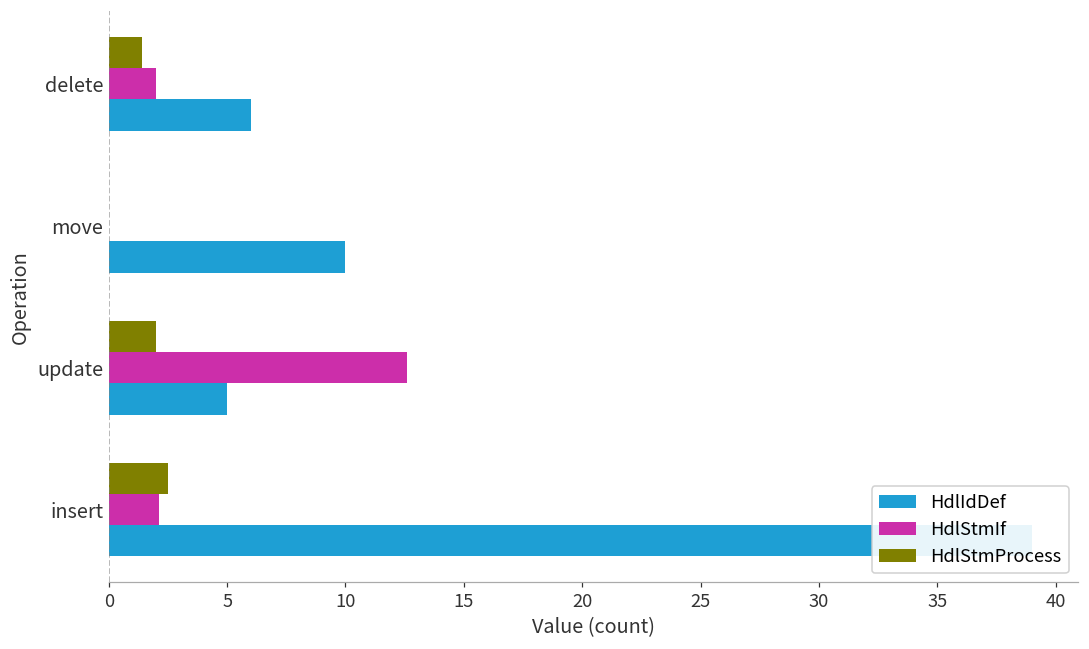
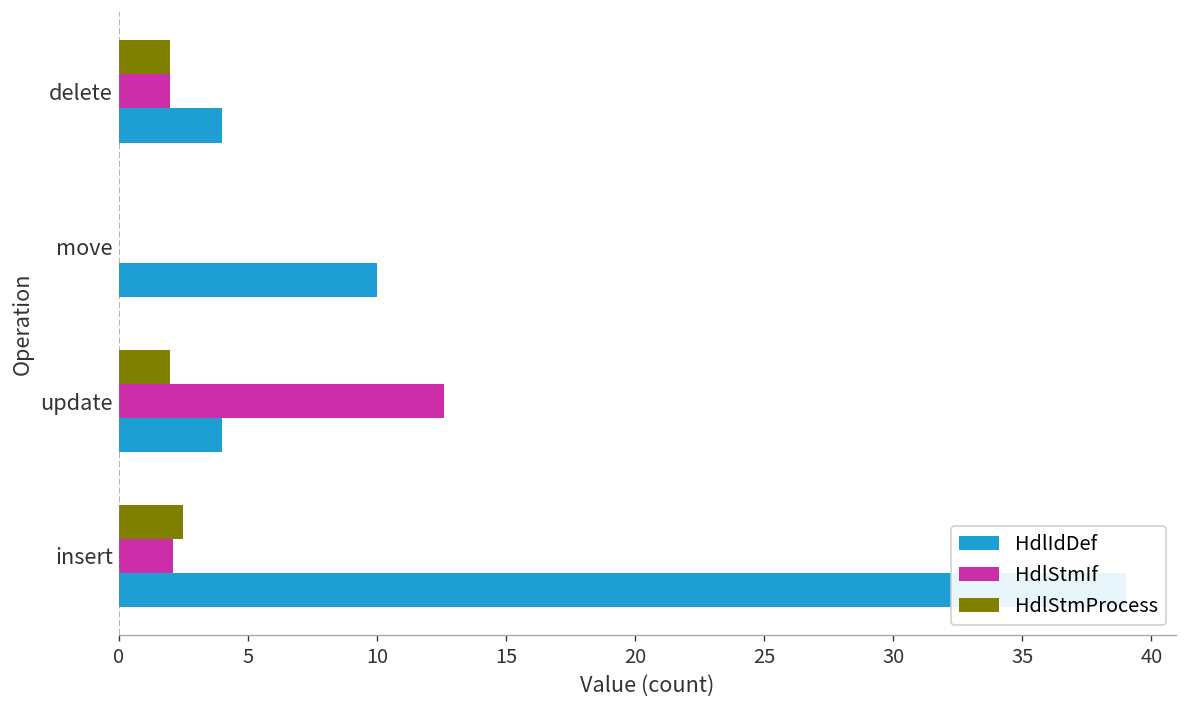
  {
    "HdlIdDef": {
-     "delete": 6,
+     "delete": 4,
      "move": 10,
-     "update": 5
+     "update": 4
    },
    "HdlStmIf": {
      "delete": 2.0,
      "move": 0.0,
      "update": 12.6,
      "insert": 2.1
    },
    "HdlStmProcess": {
-     "delete": 1.4,
+     "delete": 2.0,
      "move": 0.0,
      "update": 2.0,
      "insert": 2.5
    }
  }
